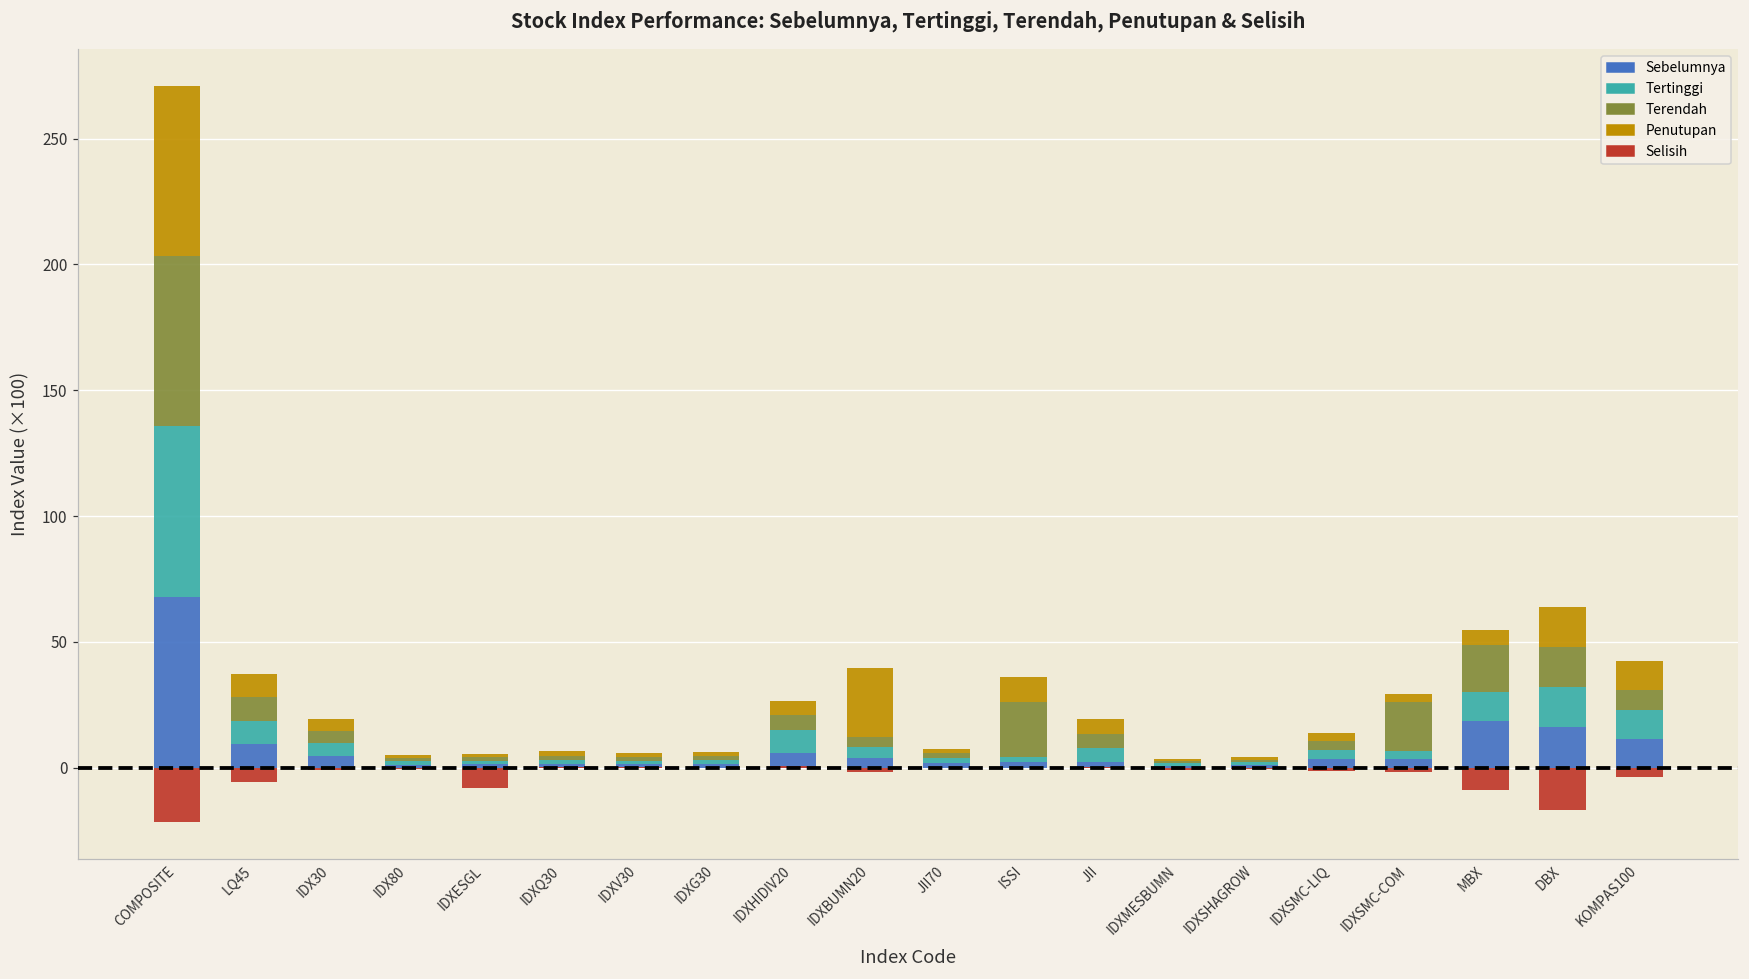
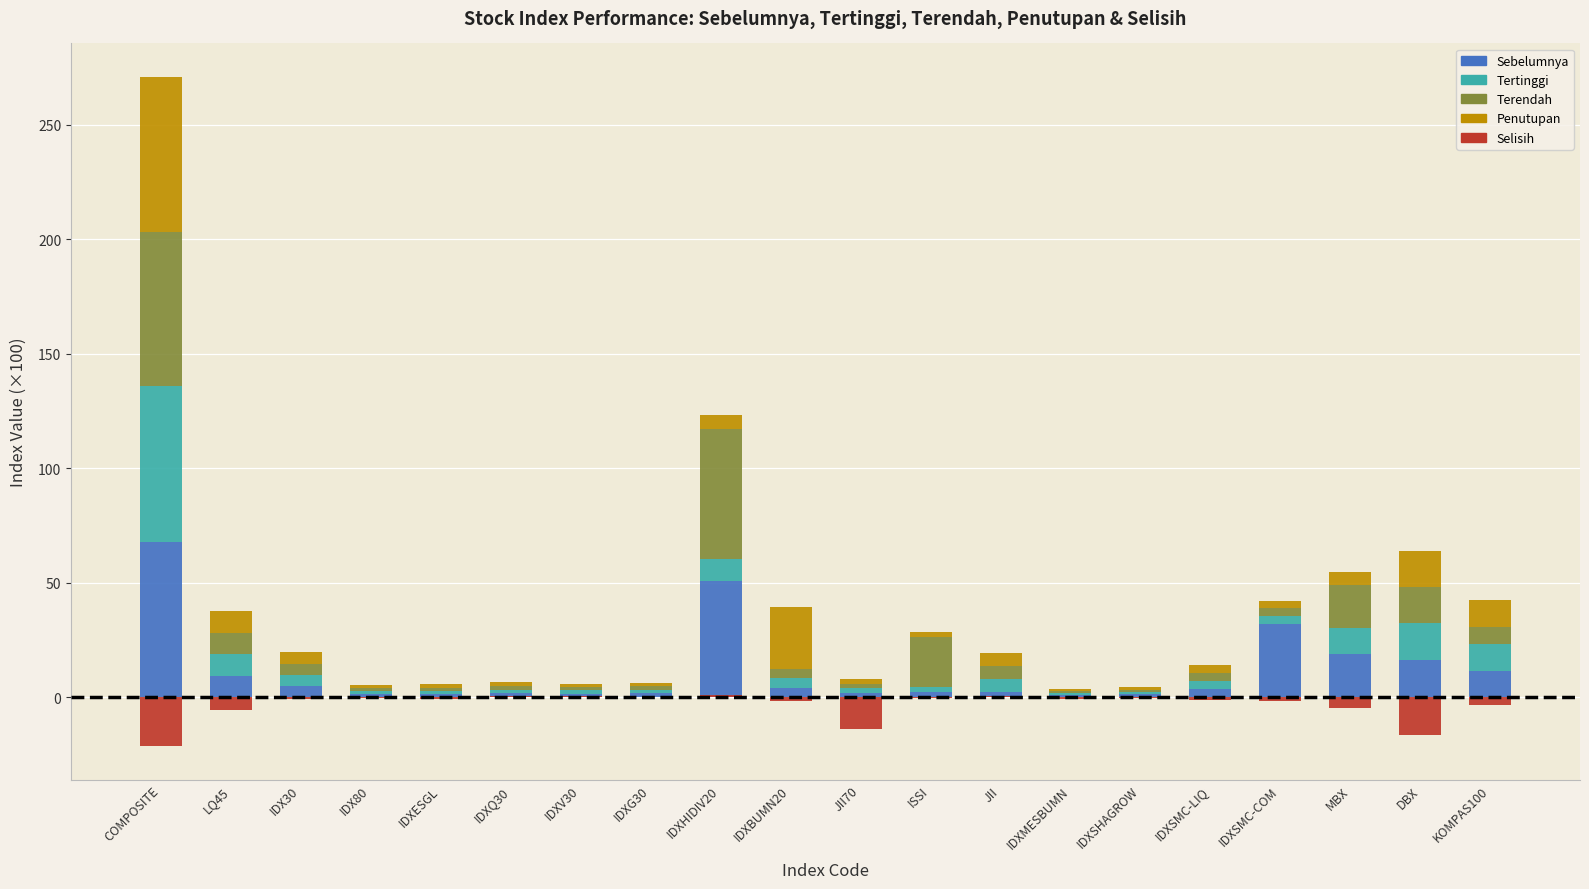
  {
    "Sebelumnya": {
      "COMPOSITE": 68,
      "LQ45": 9,
      "IDX30": 5,
      "IDX80": 1,
      "IDXESGL": 1,
      "IDXQ30": 2,
      "IDXV30": 1,
      "IDXG30": 2,
-     "IDXHIDIV20": 6,
+     "IDXHIDIV20": 51,
      "IDXBUMN20": 4,
      "JII70": 2,
      "ISSI": 2,
      "JII": 2,
      "IDXSHAGROW": 1,
      "IDXSMC-LIQ": 4,
-     "IDXSMC-COM": 3,
+     "IDXSMC-COM": 32,
      "MBX": 19,
      "DBX": 16,
      "KOMPAS100": 12
    },
    "Tertinggi": {
      "COMPOSITE": 68,
      "LQ45": 9,
      "IDX30": 5,
      "IDX80": 1,
      "IDXESGL": 1,
      "IDXQ30": 2,
      "IDXV30": 1,
      "IDXG30": 2,
      "IDXHIDIV20": 9,
      "IDXBUMN20": 4,
      "JII70": 2,
      "ISSI": 2,
      "JII": 6,
      "IDXSHAGROW": 1,
      "IDXSMC-LIQ": 4,
      "IDXSMC-COM": 3,
      "MBX": 11,
      "DBX": 16,
      "KOMPAS100": 12
    },
    "Terendah": {
      "COMPOSITE": 67,
      "LQ45": 9,
      "IDX30": 5,
      "IDX80": 1,
      "IDXESGL": 1,
      "IDXQ30": 2,
      "IDXV30": 1,
      "IDXG30": 2,
-     "IDXHIDIV20": 6,
+     "IDXHIDIV20": 57,
      "IDXBUMN20": 4,
      "JII70": 2,
      "ISSI": 22,
      "JII": 6,
      "IDXSMC-LIQ": 3,
-     "IDXSMC-COM": 19,
+     "IDXSMC-COM": 3,
      "MBX": 19,
      "DBX": 16,
      "KOMPAS100": 8
    },
    "Penutupan": {
      "COMPOSITE": 68,
      "LQ45": 9,
      "IDX30": 5,
      "IDX80": 1,
      "IDXESGL": 1,
      "IDXQ30": 2,
      "IDXV30": 1,
      "IDXG30": 2,
      "IDXHIDIV20": 6,
      "IDXBUMN20": 27,
      "JII70": 2,
-     "ISSI": 10,
+     "ISSI": 2,
      "JII": 6,
      "IDXSMC-LIQ": 3,
      "IDXSMC-COM": 3,
      "MBX": 6,
      "DBX": 16,
      "KOMPAS100": 11
    },
    "Selisih": {
      "COMPOSITE": -22,
      "LQ45": -6,
-     "IDXESGL": -8,
+     "IDXESGL": -1,
      "IDXBUMN20": -2,
-     "JII70": 0,
+     "JII70": -14,
      "IDXSMC-LIQ": -1,
      "IDXSMC-COM": -2,
-     "MBX": -9,
+     "MBX": -5,
      "DBX": -17,
      "KOMPAS100": -4
    }
  }
